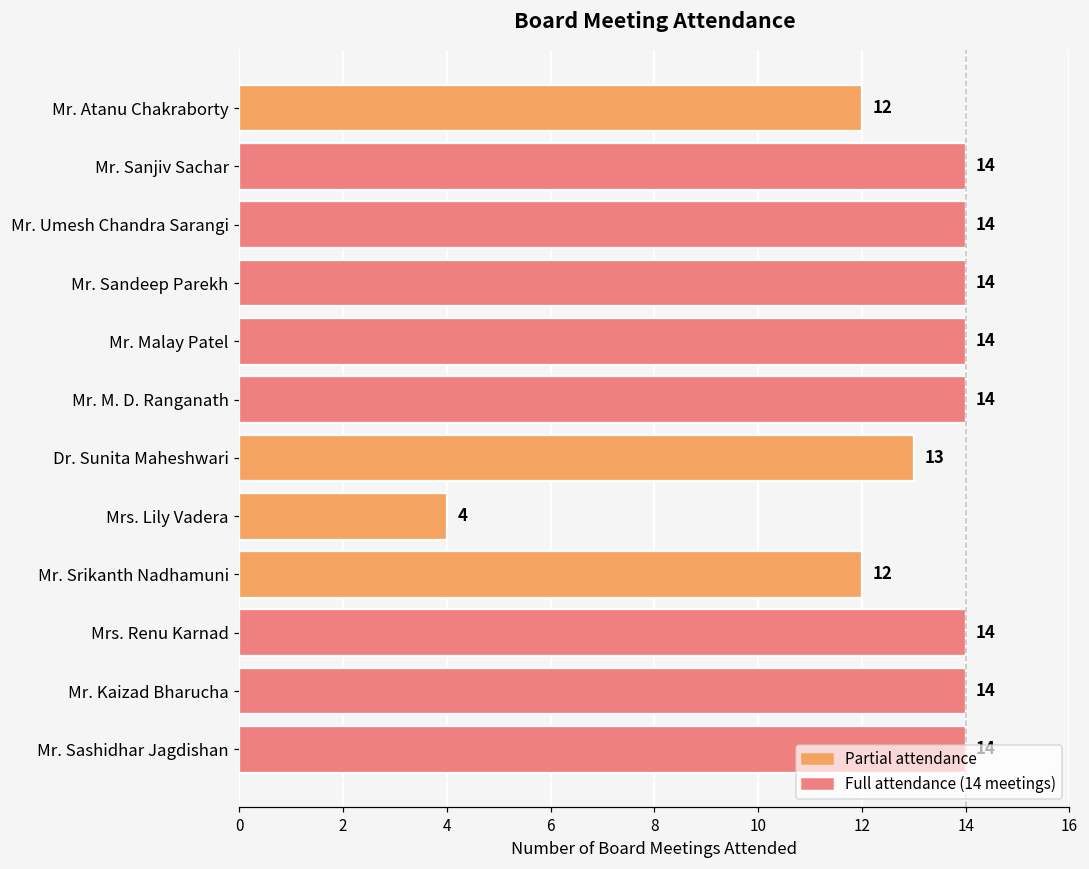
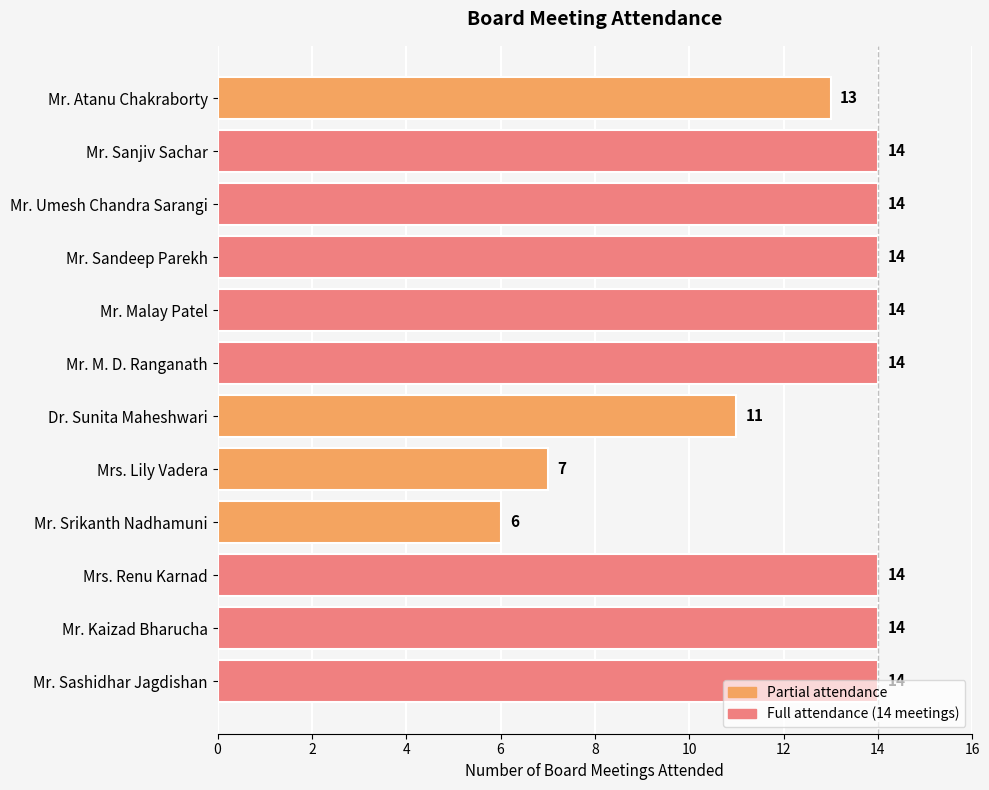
  {
-   "Mr. Atanu Chakraborty": 12,
+   "Mr. Atanu Chakraborty": 13,
    "Mr. Sanjiv Sachar": 14,
    "Mr. Umesh Chandra Sarangi": 14,
    "Mr. Sandeep Parekh": 14,
    "Mr. Malay Patel": 14,
    "Mr. M. D. Ranganath": 14,
-   "Dr. Sunita Maheshwari": 13,
-   "Mrs. Lily Vadera": 4,
-   "Mr. Srikanth Nadhamuni": 12,
+   "Dr. Sunita Maheshwari": 11,
+   "Mrs. Lily Vadera": 7,
+   "Mr. Srikanth Nadhamuni": 6,
    "Mrs. Renu Karnad": 14,
    "Mr. Kaizad Bharucha": 14
  }
